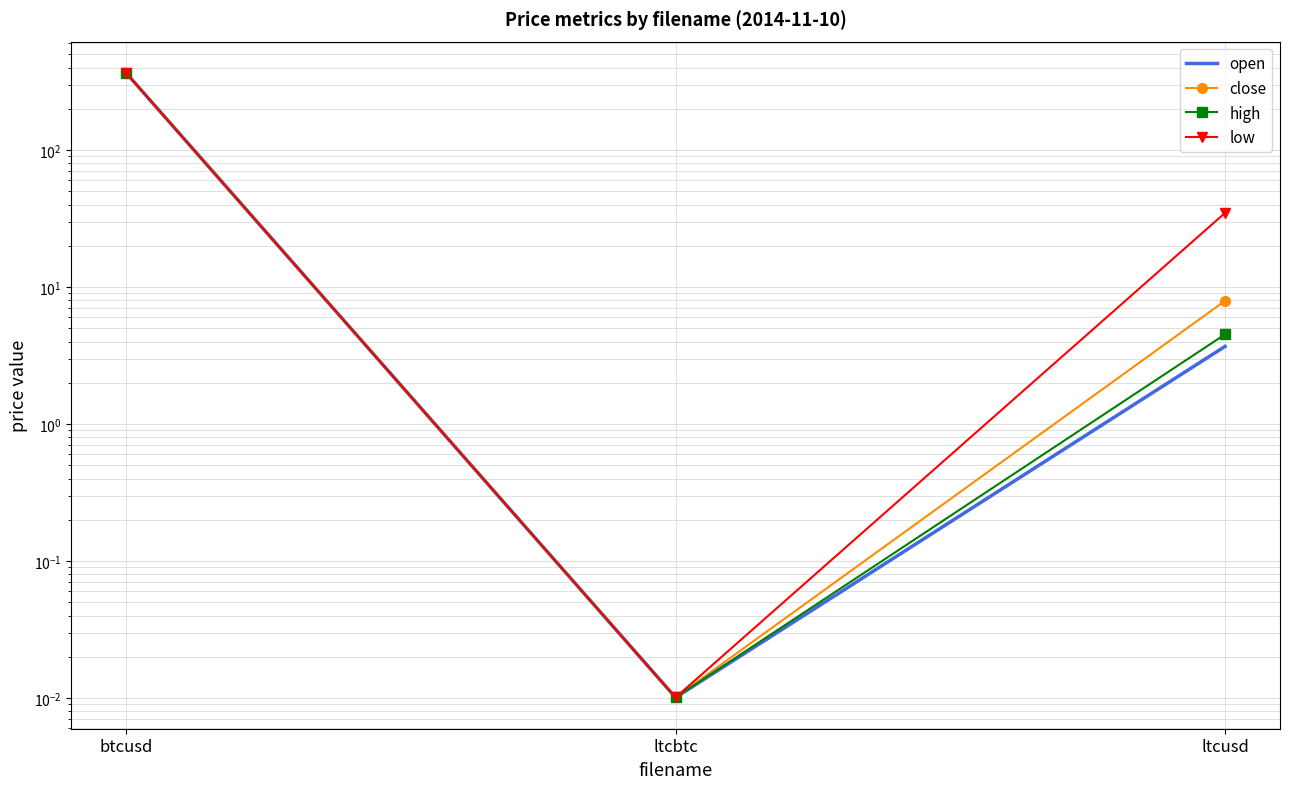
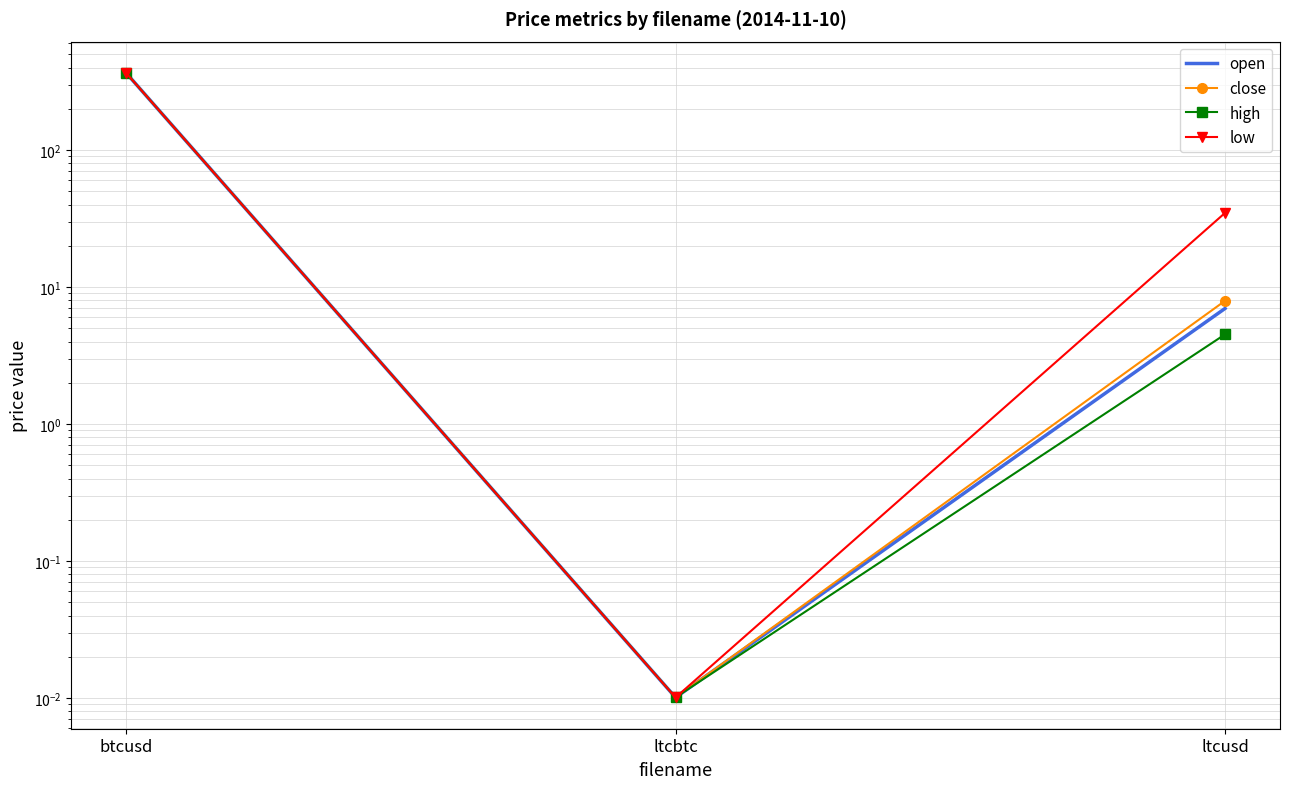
  {
    "open": {
-     "ltcusd": 3.7
+     "ltcusd": 7
    },
    "close": {
      "ltcusd": 8
    },
    "high": {
      "ltcusd": 4.5
    },
    "low": {
      "ltcusd": 35
    }
  }
